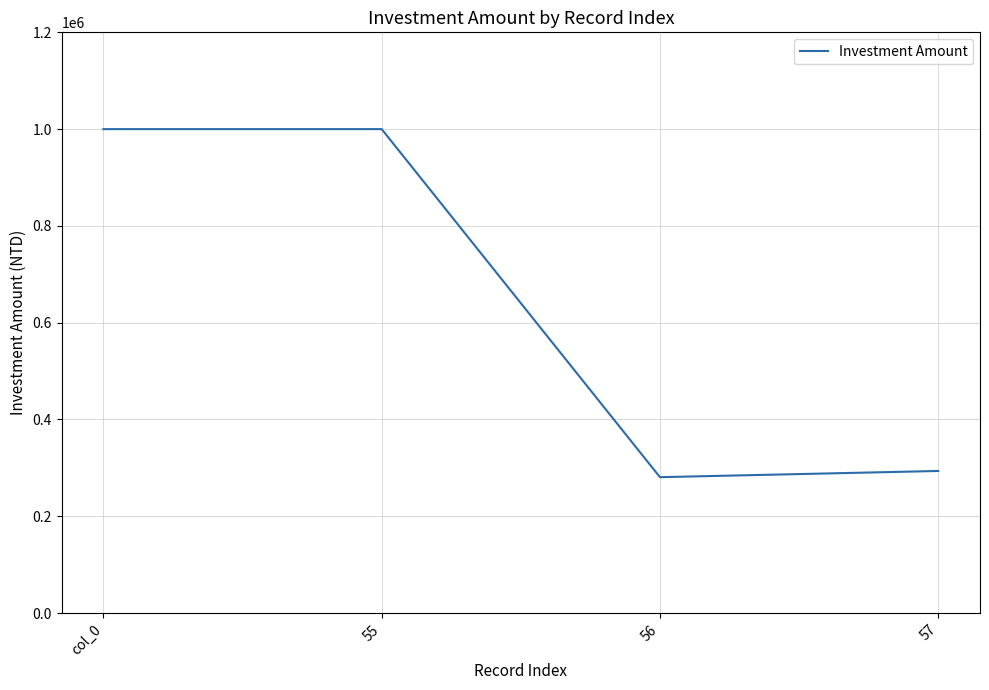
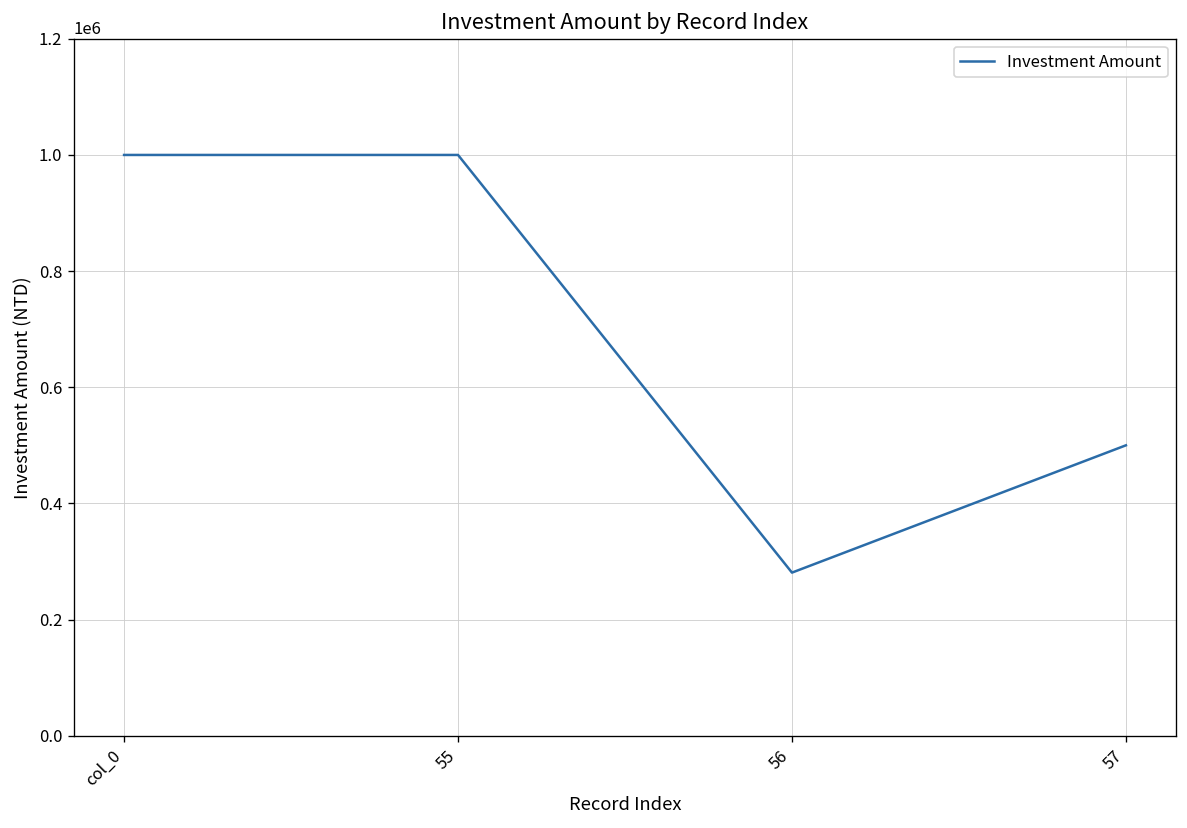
  {
    "col_0": 1000000,
    "55": 1000000,
    "56": 280000,
-   "57": 290000
+   "57": 500000
  }
